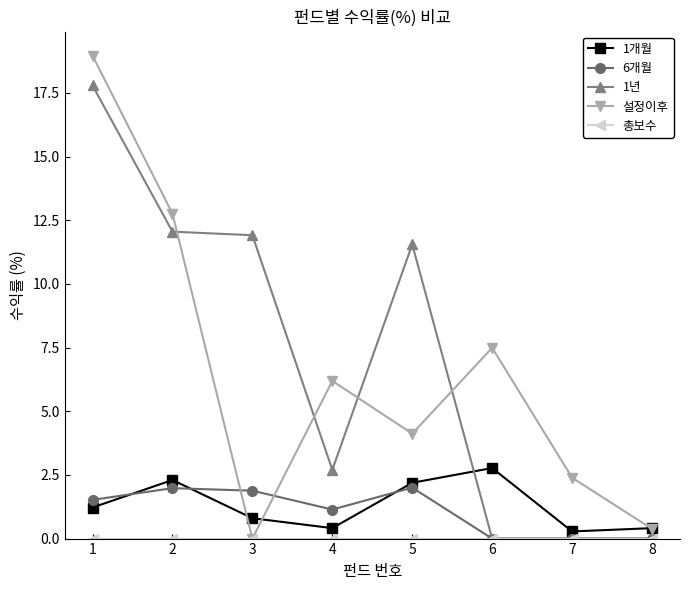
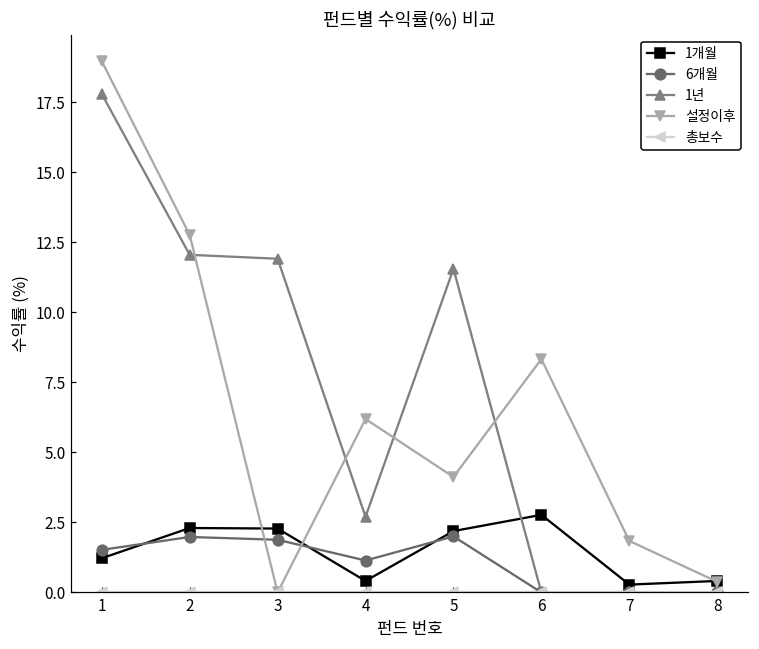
  {
    "1개월": {
      "1": 1.2,
      "2": 2.3,
-     "3": 0.8,
+     "3": 2.3,
      "4": 0.4,
      "5": 2.2,
      "6": 2.8,
      "7": 0.3
    },
    "설정이후": {
      "1": 19.0,
      "2": 12.8,
      "4": 6.2,
      "5": 4.1,
-     "6": 7.5,
-     "7": 2.4
+     "6": 8.3,
+     "7": 1.8
    },
    "총보수": {
      "1": 0.0,
      "2": 0.0,
      "4": 0.0,
      "5": 0.0
    }
  }
